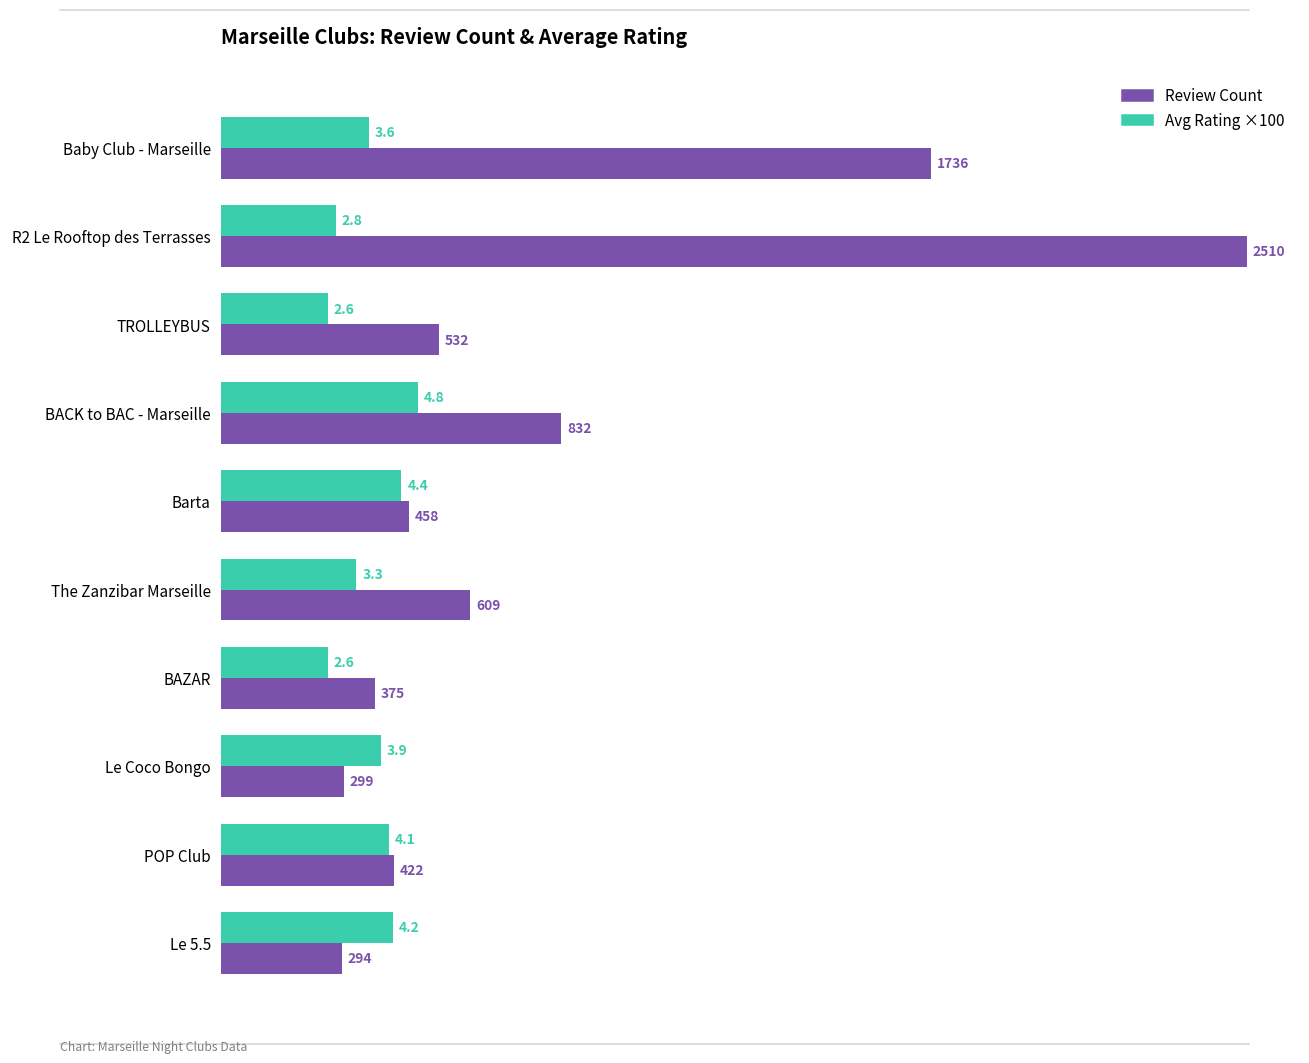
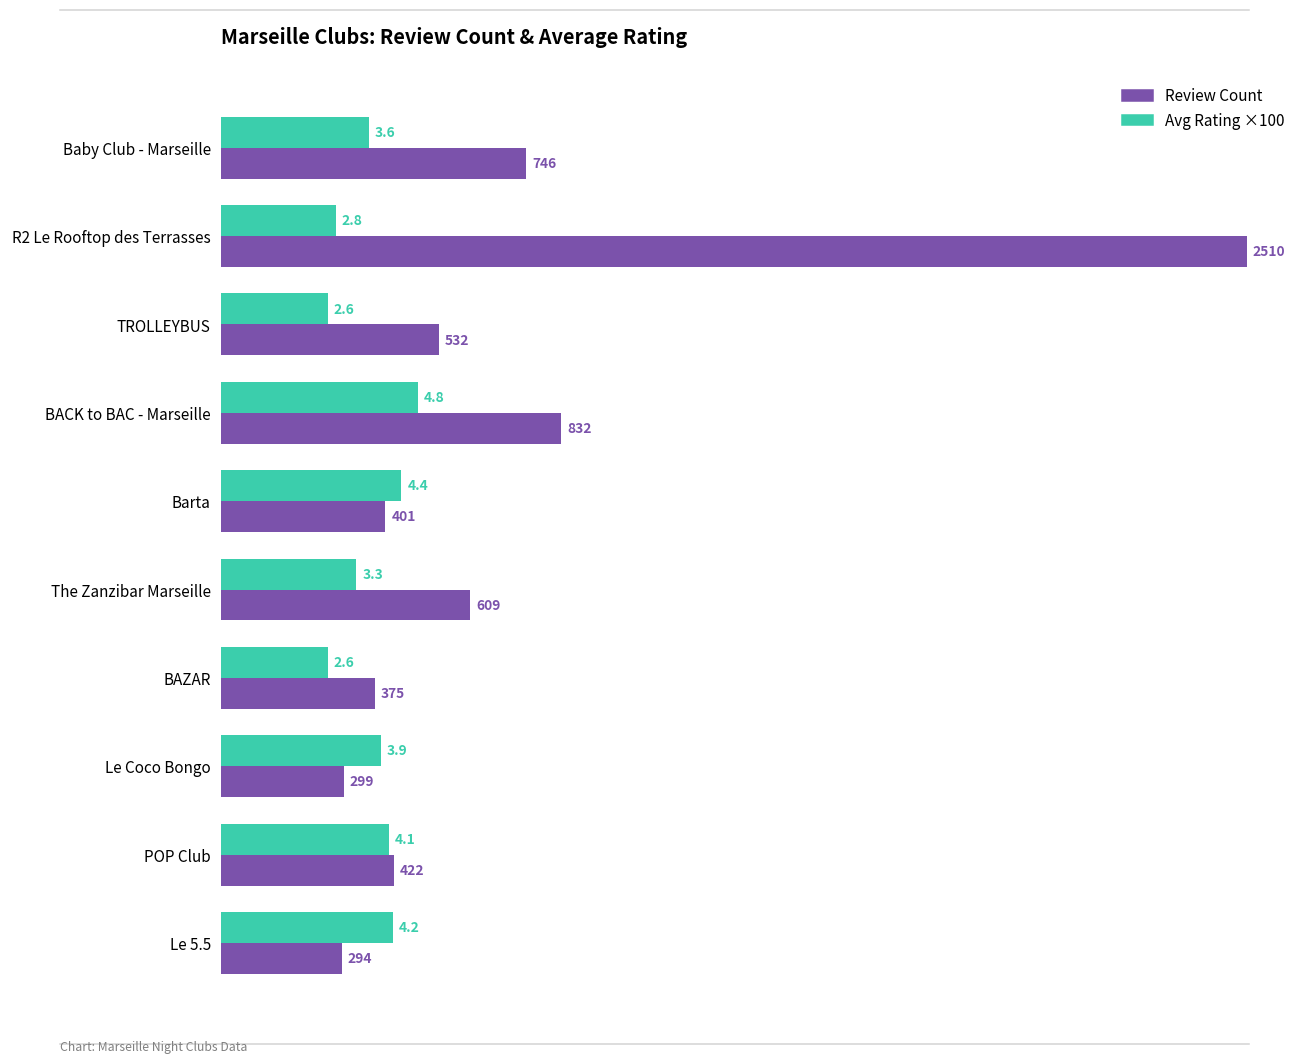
  {
    "Review Count": {
-     "Baby Club - Marseille": 1736,
+     "Baby Club - Marseille": 746,
      "R2 Le Rooftop des Terrasses": 2510,
      "TROLLEYBUS": 532,
      "BACK to BAC - Marseille": 832,
-     "Barta": 458,
+     "Barta": 401,
      "The Zanzibar Marseille": 609,
      "BAZAR": 375,
      "Le Coco Bongo": 299,
      "POP Club": 422,
      "Le 5.5": 294
    }
  }
